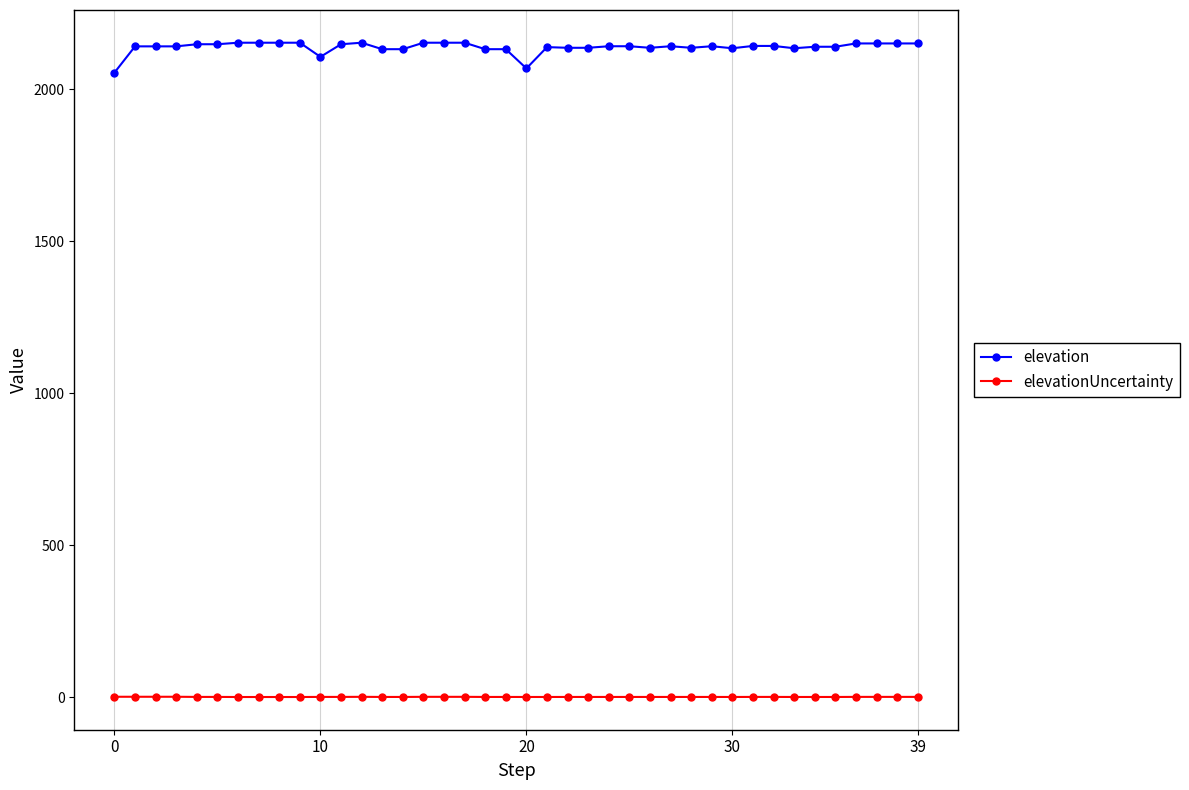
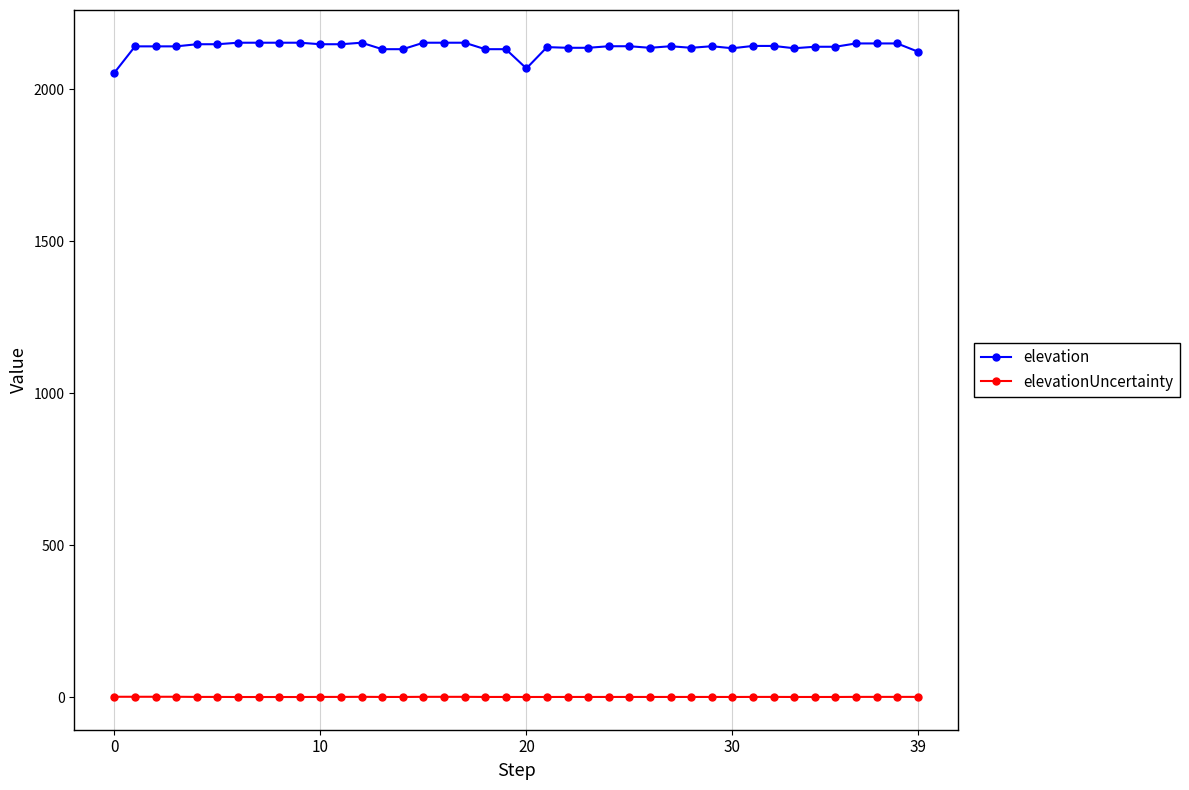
  {
    "elevation": {
      "0": 2050,
-     "10": 2110,
+     "10": 2150,
      "20": 2070,
      "30": 2130,
-     "39": 2150
+     "39": 2120
    },
    "elevationUncertainty": {
      "0": 0,
      "10": 0,
      "20": 0,
      "30": 0,
      "39": 0
    }
  }
